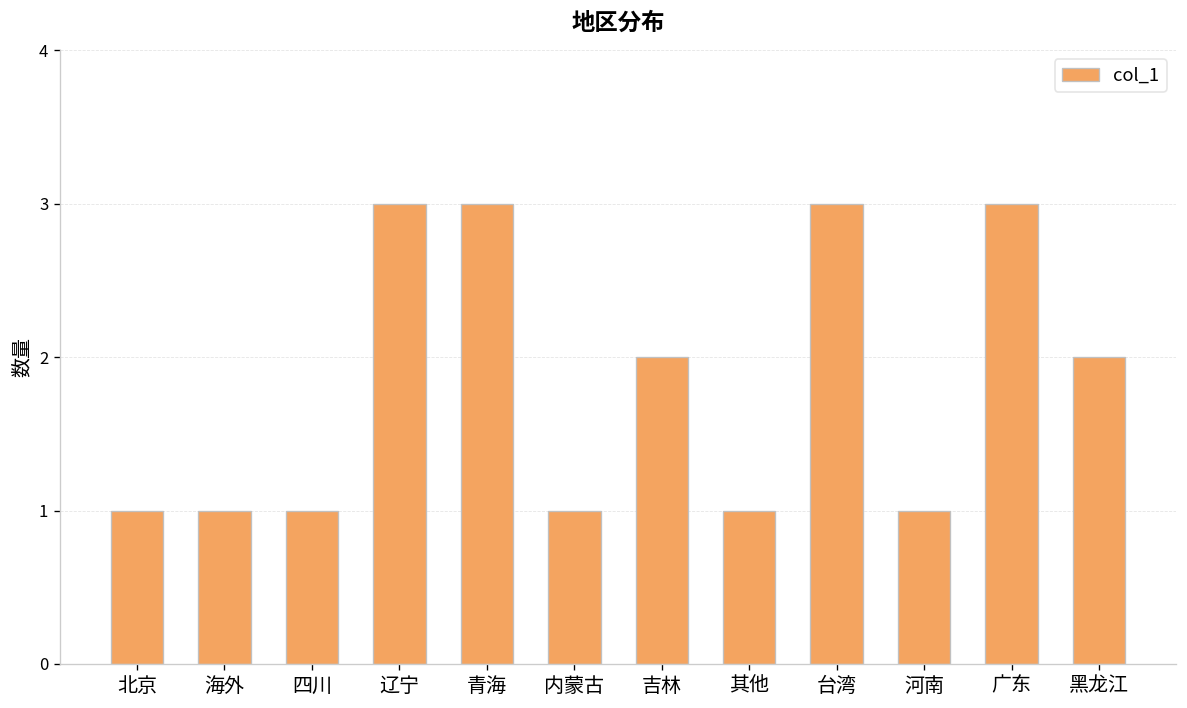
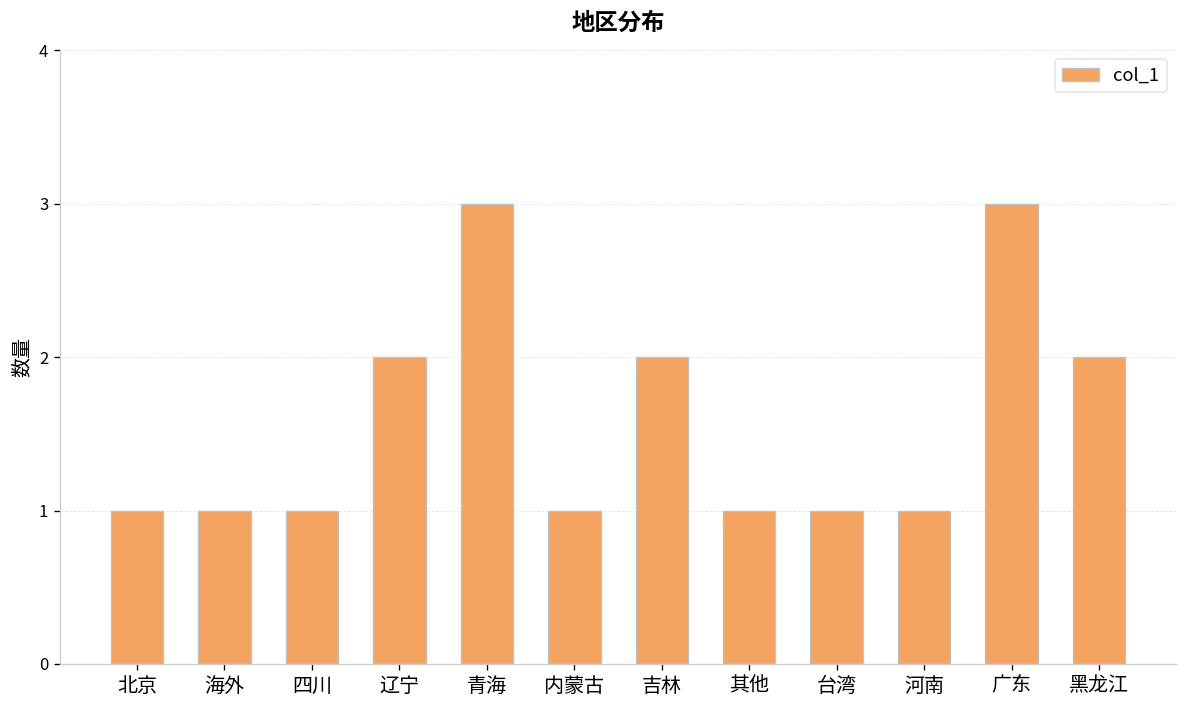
  {
    "北京": 1,
    "海外": 1,
    "四川": 1,
-   "辽宁": 3,
+   "辽宁": 2,
    "青海": 3,
    "内蒙古": 1,
    "吉林": 2,
    "其他": 1,
-   "台湾": 3,
+   "台湾": 1,
    "河南": 1,
    "广东": 3,
    "黑龙江": 2
  }
